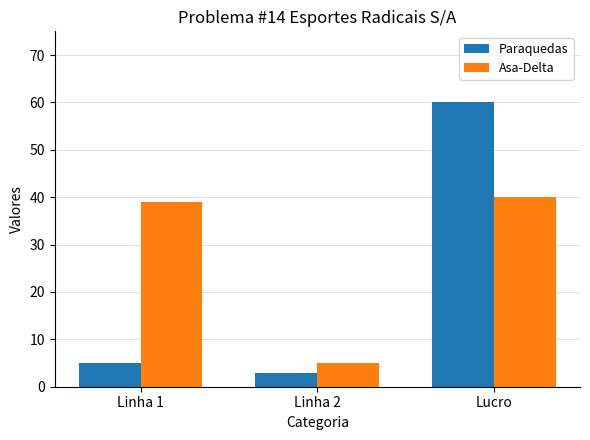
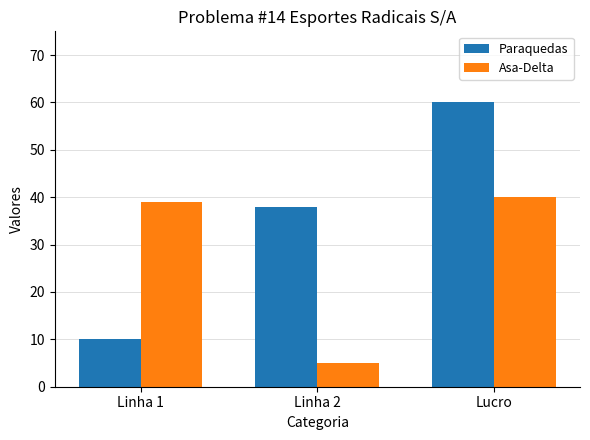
  {
    "Paraquedas": {
-     "Linha 1": 5,
-     "Linha 2": 3,
+     "Linha 1": 10,
+     "Linha 2": 38,
      "Lucro": 60
    },
    "Asa-Delta": {
      "Linha 1": 39,
      "Linha 2": 5,
      "Lucro": 40
    }
  }
